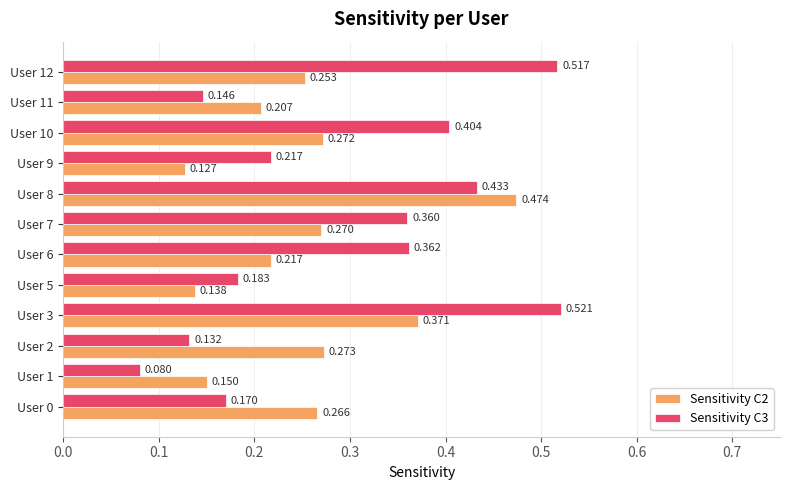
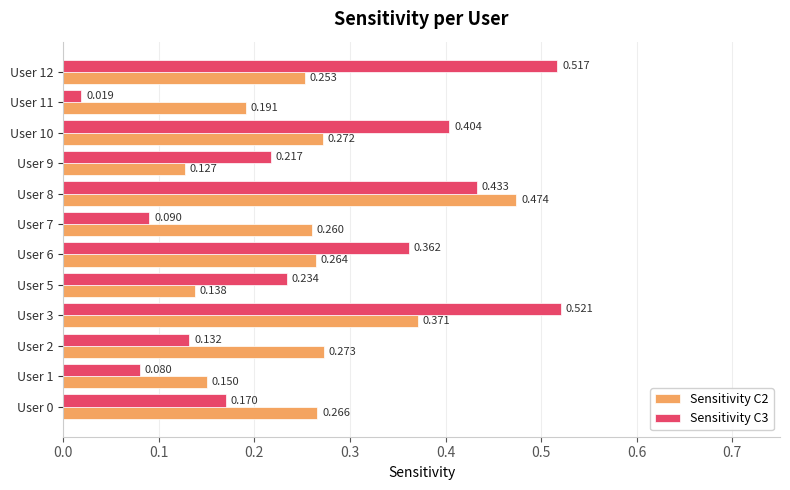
  {
    "Sensitivity C2": {
      "User 12": 0.253,
-     "User 11": 0.207,
+     "User 11": 0.191,
      "User 10": 0.272,
      "User 9": 0.127,
      "User 8": 0.474,
-     "User 7": 0.270,
-     "User 6": 0.217,
+     "User 7": 0.260,
+     "User 6": 0.264,
      "User 5": 0.138,
      "User 3": 0.371,
      "User 2": 0.273,
      "User 1": 0.150,
      "User 0": 0.266
    },
    "Sensitivity C3": {
      "User 12": 0.517,
-     "User 11": 0.146,
+     "User 11": 0.019,
      "User 10": 0.404,
      "User 9": 0.217,
      "User 8": 0.433,
-     "User 7": 0.360,
+     "User 7": 0.090,
      "User 6": 0.362,
-     "User 5": 0.183,
+     "User 5": 0.234,
      "User 3": 0.521,
      "User 2": 0.132,
      "User 1": 0.080,
      "User 0": 0.170
    }
  }
